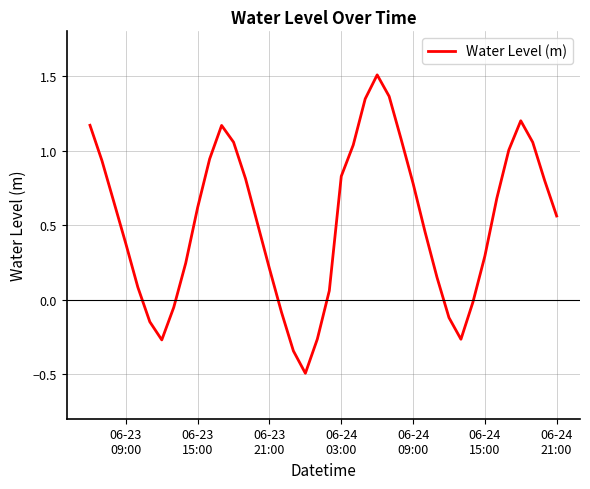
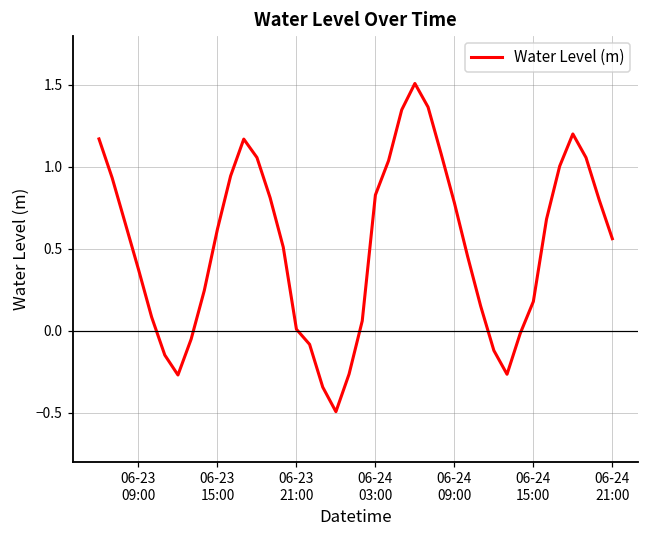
  {
    "06-23 09:00": 0.37,
    "06-23 15:00": 0.62,
-   "06-23 21:00": 0.21,
+   "06-23 21:00": 0.01,
    "06-24 03:00": 0.83,
    "06-24 09:00": 0.78,
-   "06-24 15:00": 0.29,
+   "06-24 15:00": 0.18,
    "06-24 21:00": 0.56
  }
